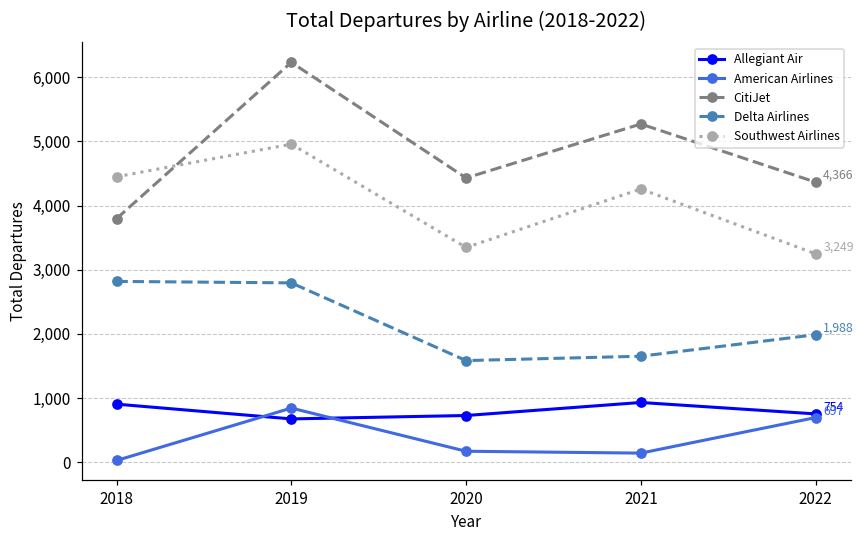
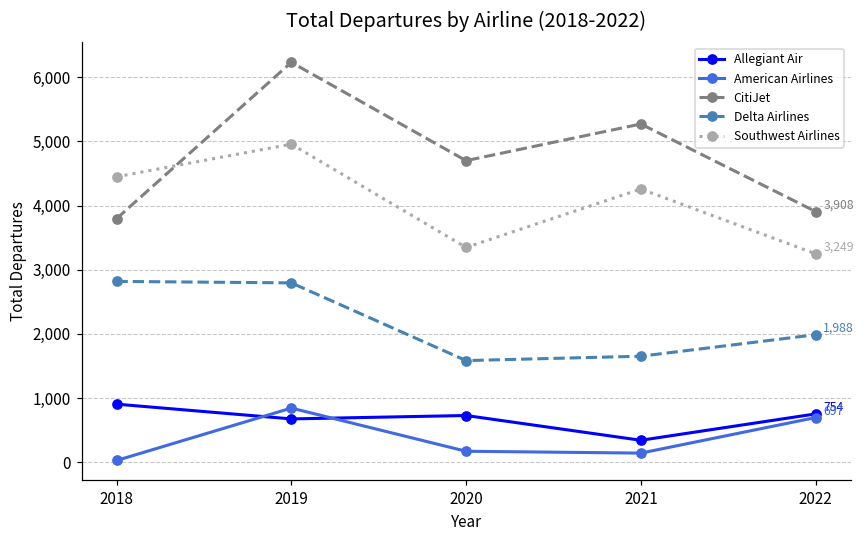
  {
    "Allegiant Air": {
      "2018": "900",
      "2019": "700",
      "2020": "700",
-     "2021": "900"
+     "2021": "300"
    },
    "CitiJet": {
-     "2020": "4,400",
-     "2022": "4,366"
+     "2020": "4,700",
+     "2022": "3,908"
    },
    "Southwest Airlines": {
      "2022": "3,249"
    }
  }
